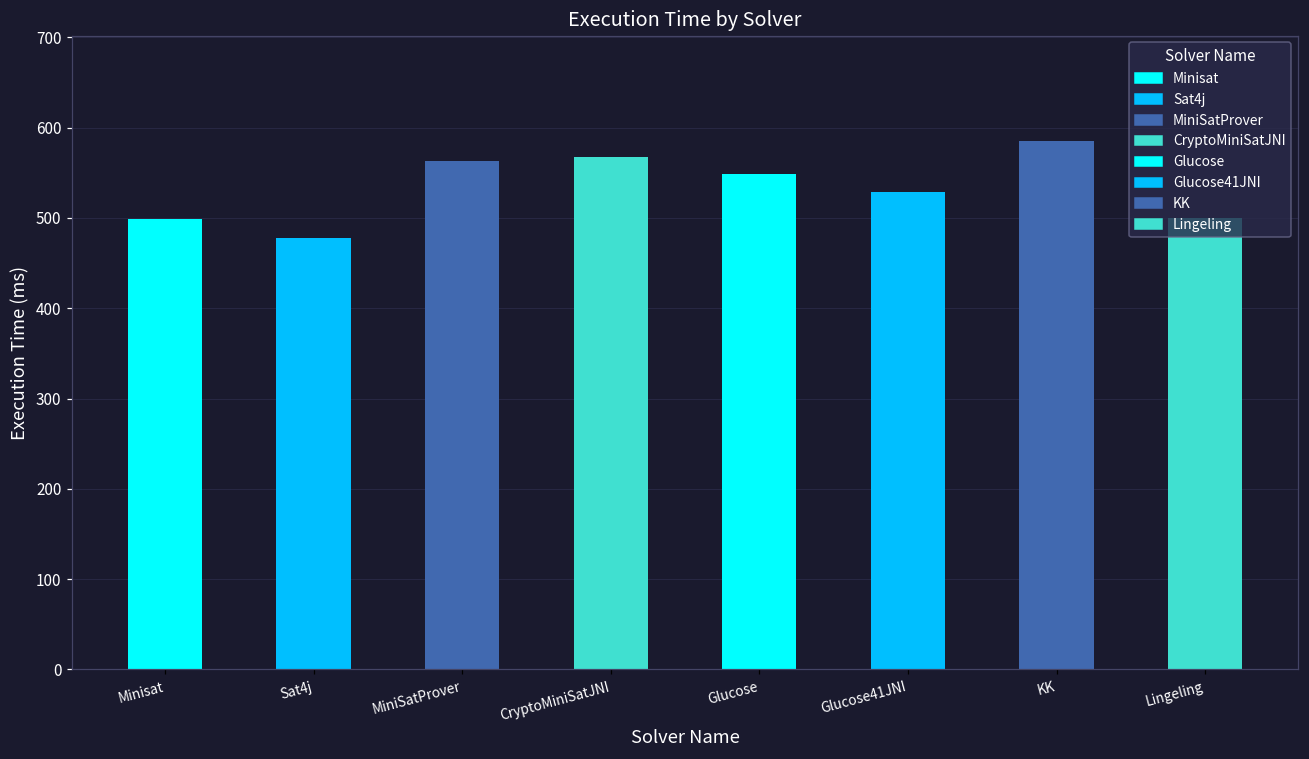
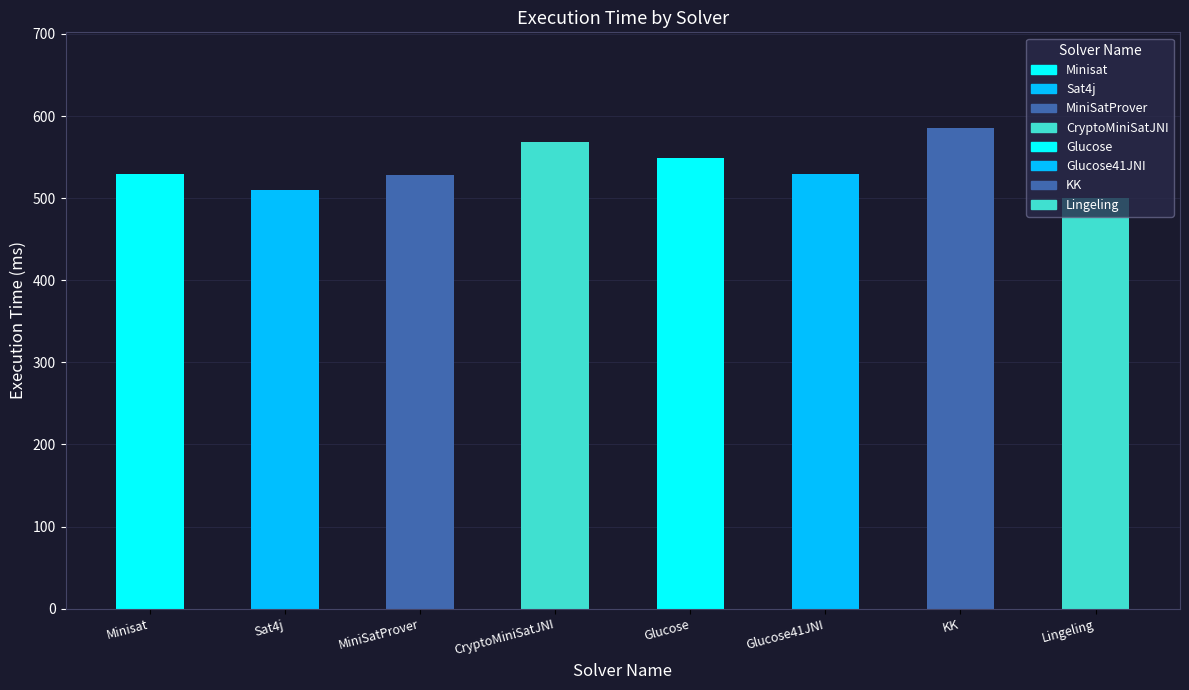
  {
-   "Minisat": 500,
-   "Sat4j": 480,
-   "MiniSatProver": 560,
+   "Minisat": 530,
+   "Sat4j": 510,
+   "MiniSatProver": 530,
    "CryptoMiniSatJNI": 570,
    "Glucose": 550,
    "Glucose41JNI": 530,
    "KK": 590
  }
